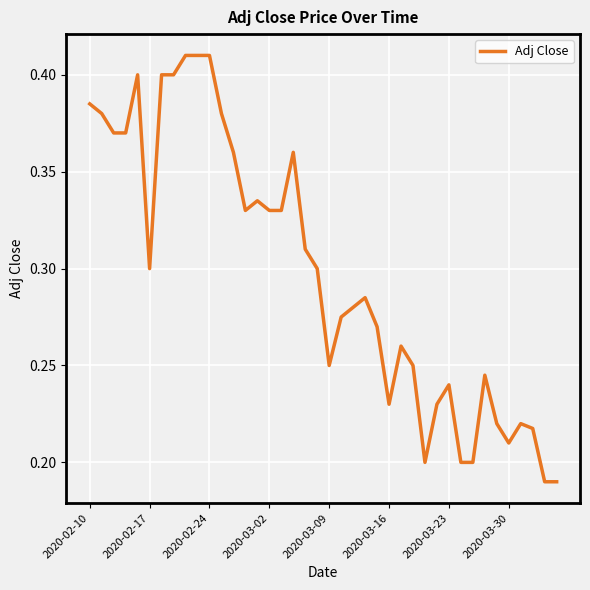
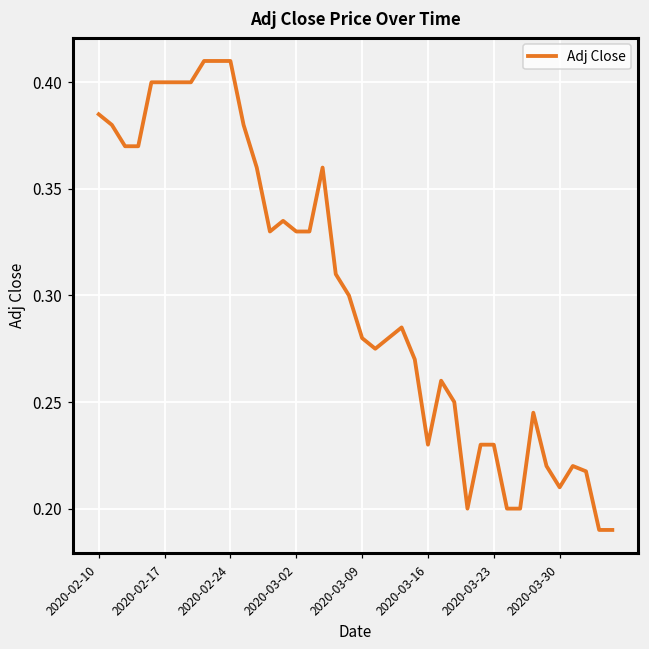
  {
    "2020-02-10": 0.385,
-   "2020-02-17": 0.3,
+   "2020-02-17": 0.4,
    "2020-02-24": 0.41,
    "2020-03-02": 0.33,
-   "2020-03-09": 0.25,
+   "2020-03-09": 0.28,
    "2020-03-16": 0.23,
-   "2020-03-23": 0.24,
+   "2020-03-23": 0.23,
    "2020-03-30": 0.21
  }
